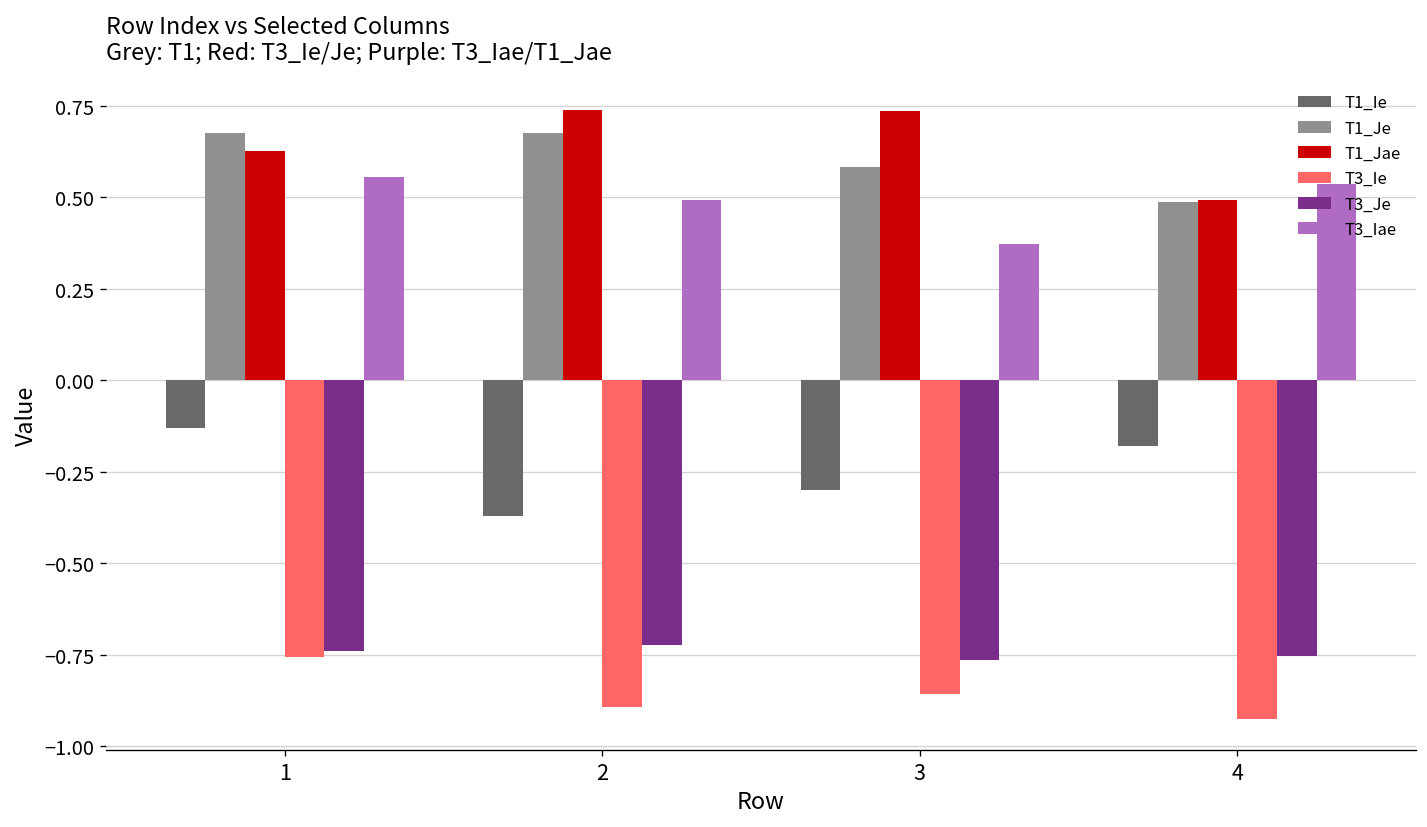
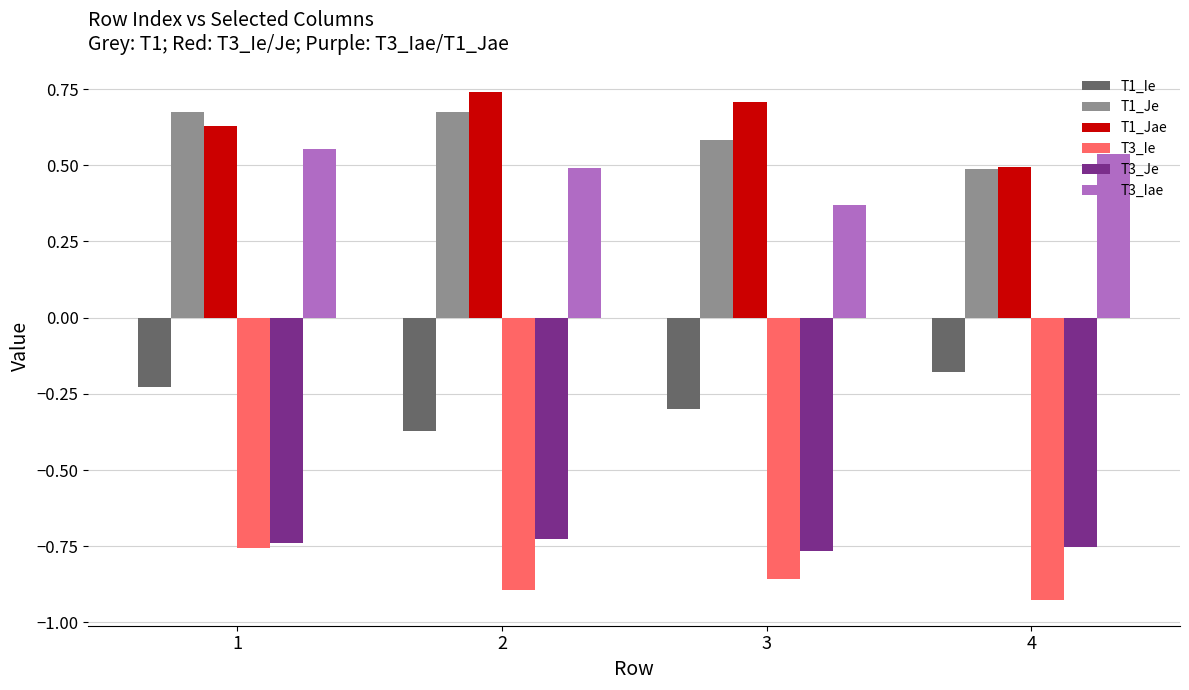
  {
    "T1_Ie": {
-     "1": -0.13,
+     "1": -0.23,
      "2": -0.37,
      "3": -0.30,
      "4": -0.18
    },
    "T1_Je": {
      "1": 0.68,
      "2": 0.68,
      "3": 0.58,
      "4": 0.49
    },
    "T1_Jae": {
      "1": 0.63,
      "2": 0.74,
-     "3": 0.74,
+     "3": 0.71,
      "4": 0.49
    },
    "T3_Ie": {
      "1": -0.76,
      "2": -0.89,
      "3": -0.86,
      "4": -0.93
    },
    "T3_Je": {
      "1": -0.74,
      "2": -0.73,
      "3": -0.76,
      "4": -0.75
    },
    "T3_Iae": {
      "1": 0.55,
      "2": 0.49,
      "3": 0.37,
      "4": 0.54
    }
  }
